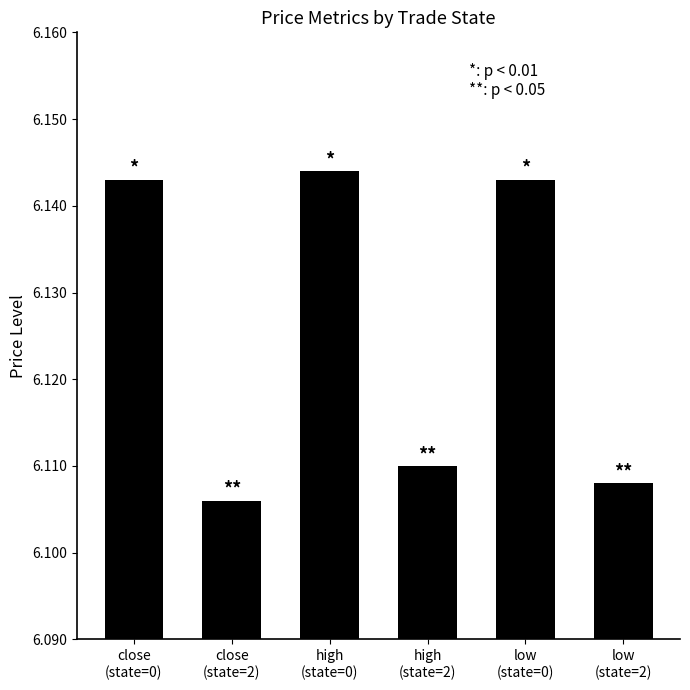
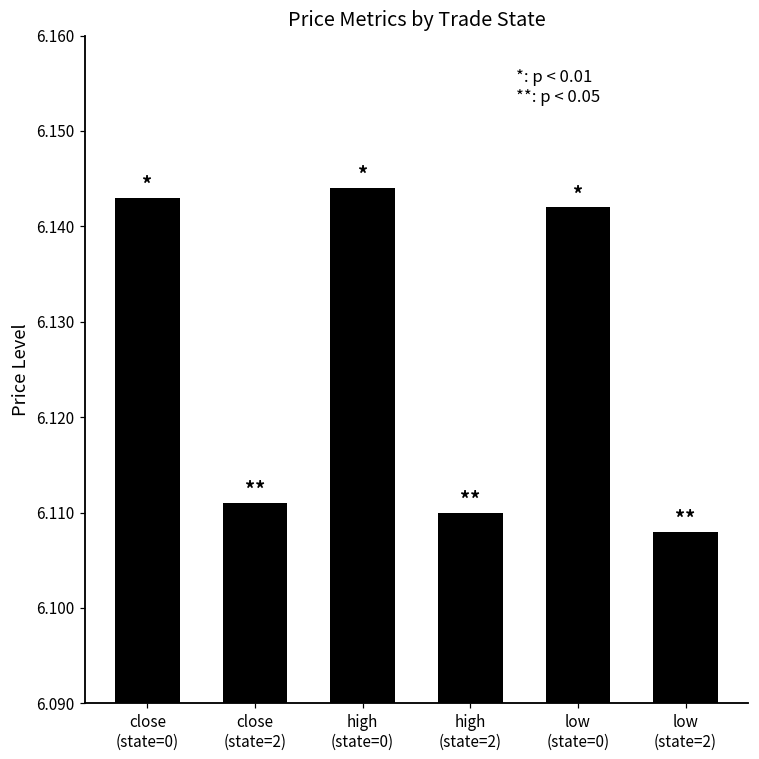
  {
    "close (state=0)": 6.143,
-   "close (state=2)": 6.106,
+   "close (state=2)": 6.111,
    "high (state=0)": 6.144,
    "high (state=2)": 6.110,
-   "low (state=0)": 6.143,
+   "low (state=0)": 6.142,
    "low (state=2)": 6.108
  }
